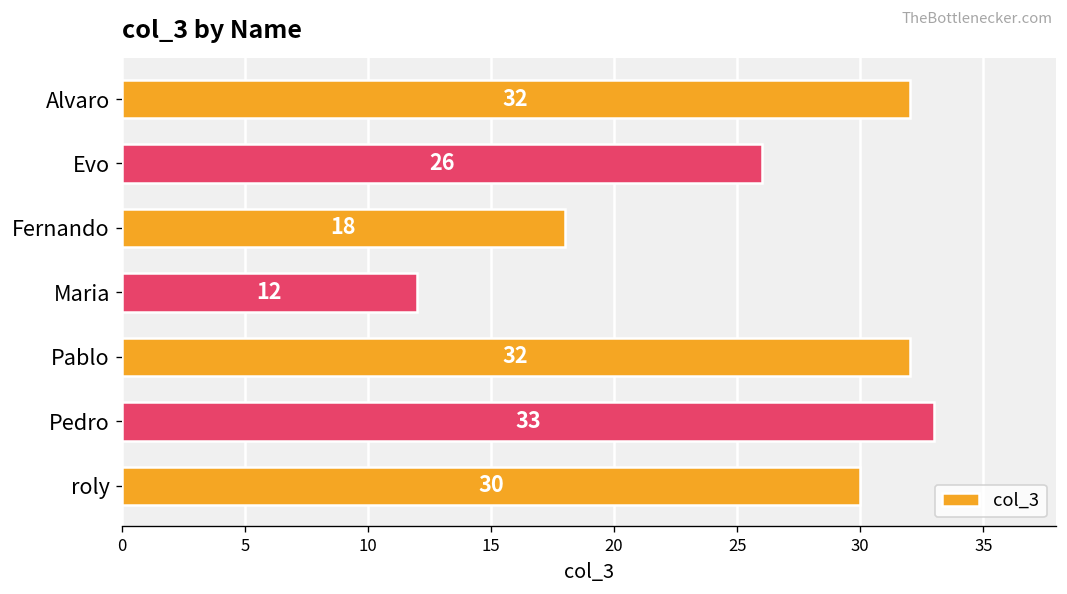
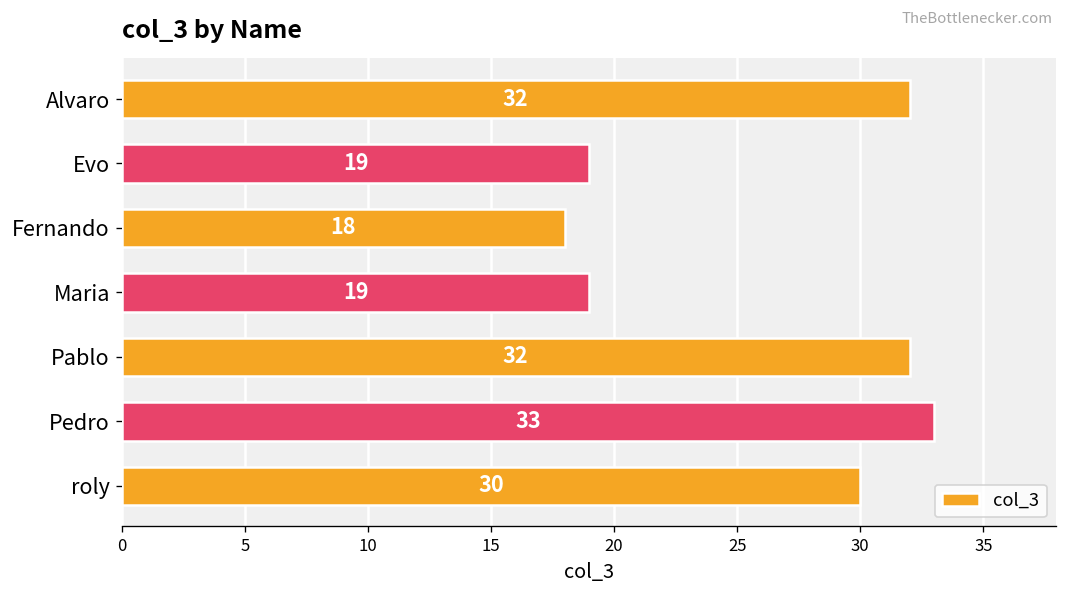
  {
    "Alvaro": 32,
-   "Evo": 26,
+   "Evo": 19,
    "Fernando": 18,
-   "Maria": 12,
+   "Maria": 19,
    "Pablo": 32,
    "Pedro": 33,
    "roly": 30
  }
